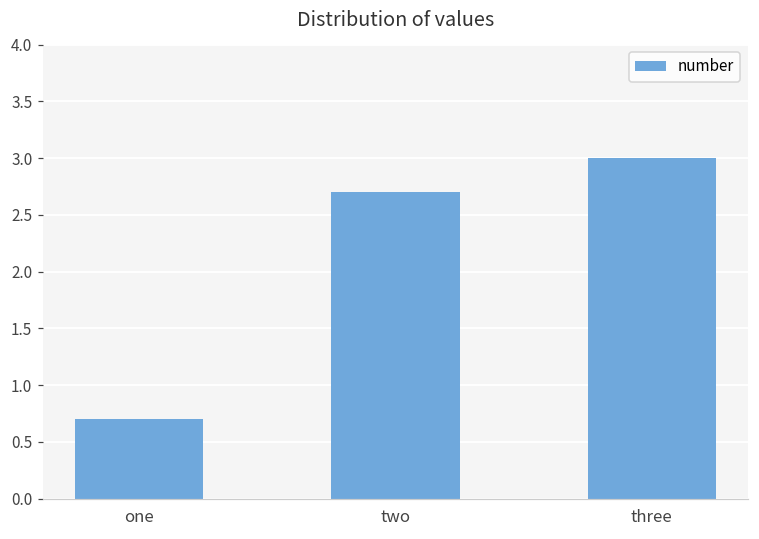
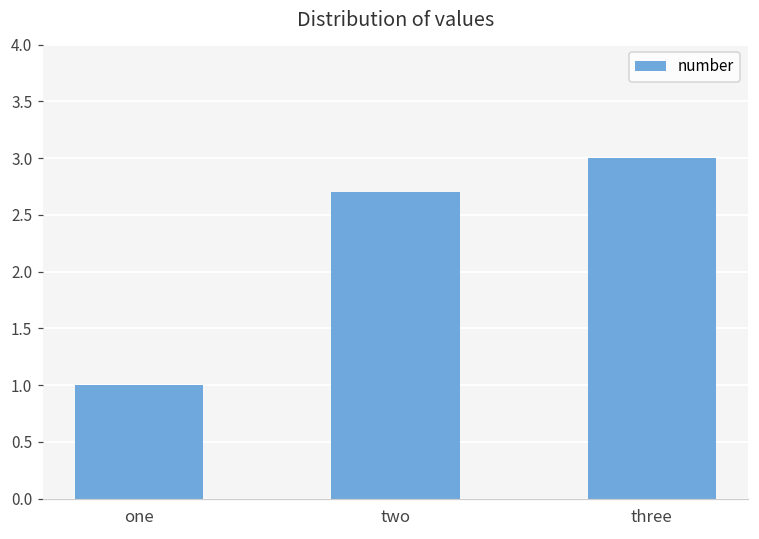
  {
-   "one": 0.7,
+   "one": 1.0,
    "two": 2.7,
    "three": 3.0
  }
